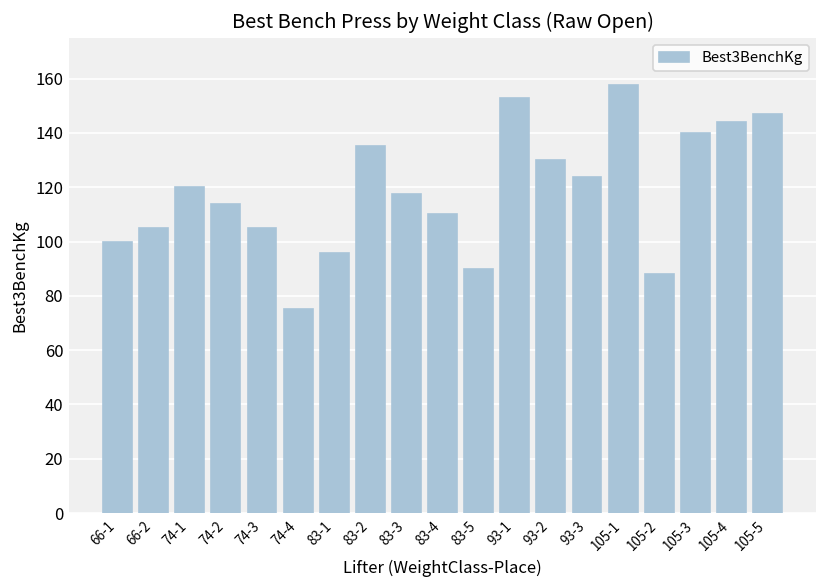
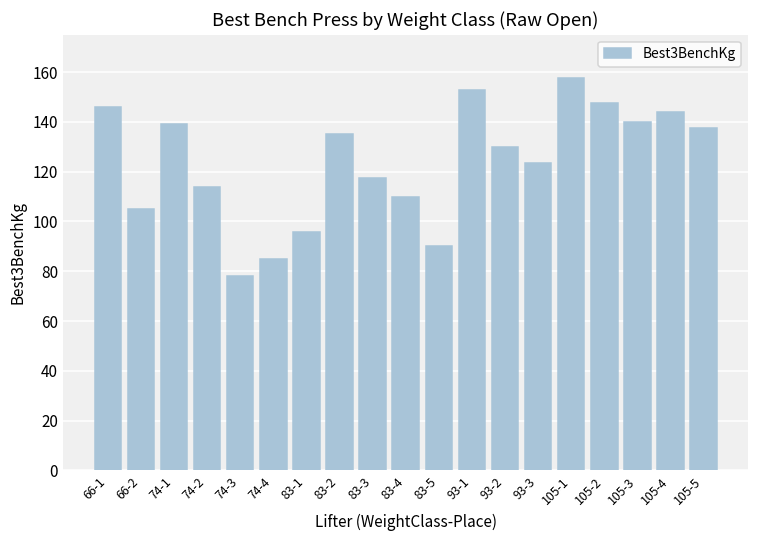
  {
-   "66-1": 100,
+   "66-1": 146,
    "66-2": 105,
-   "74-1": 120,
+   "74-1": 139,
    "74-2": 114,
-   "74-3": 105,
-   "74-4": 75,
+   "74-3": 78,
+   "74-4": 85,
    "83-1": 96,
    "83-2": 135,
    "83-3": 118,
    "83-4": 110,
    "83-5": 90,
    "93-1": 153,
    "93-2": 130,
    "93-3": 124,
    "105-1": 158,
-   "105-2": 88,
+   "105-2": 148,
    "105-3": 140,
    "105-4": 144,
-   "105-5": 147
+   "105-5": 138
  }
